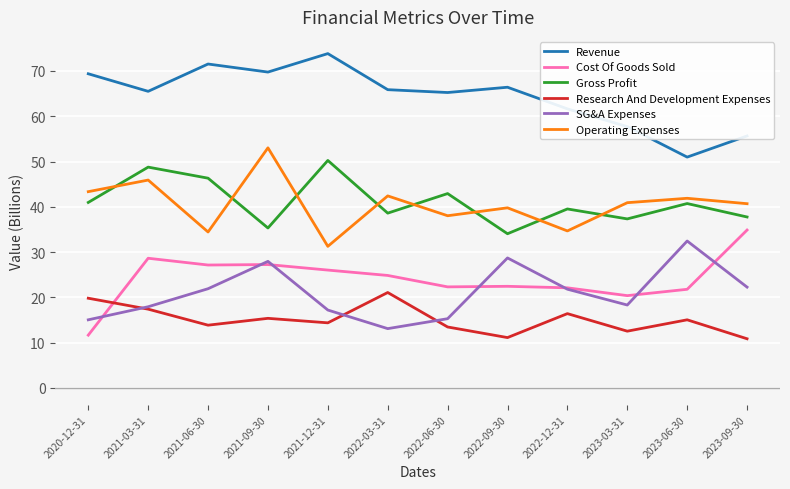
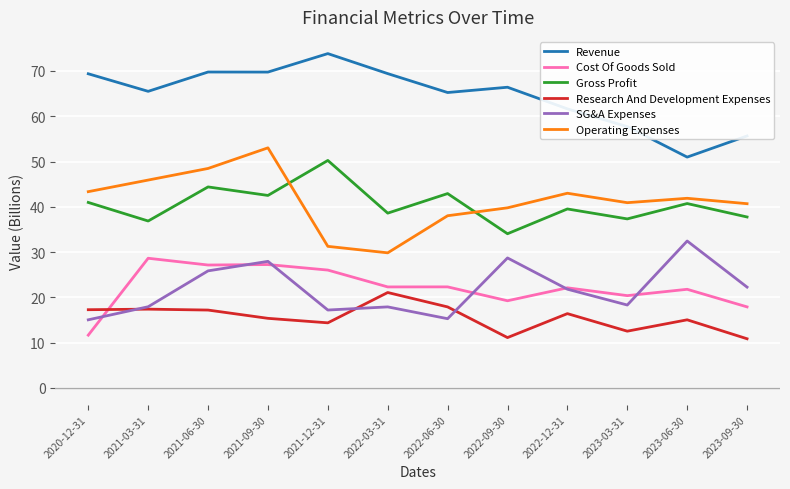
  {
    "Revenue": {
      "2020-12-31": 69,
      "2021-03-31": 65,
-     "2021-06-30": 72,
+     "2021-06-30": 70,
      "2021-09-30": 70,
      "2021-12-31": 74,
-     "2022-03-31": 66,
+     "2022-03-31": 69,
      "2022-06-30": 65,
      "2022-09-30": 66,
      "2023-06-30": 51
    },
    "Cost Of Goods Sold": {
      "2020-12-31": 12,
      "2021-03-31": 29,
      "2021-06-30": 27,
      "2021-09-30": 27,
      "2021-12-31": 26,
-     "2022-03-31": 25,
+     "2022-03-31": 22,
      "2022-06-30": 22,
-     "2022-09-30": 22,
+     "2022-09-30": 19,
      "2023-03-31": 20,
      "2023-06-30": 22,
-     "2023-09-30": 35
+     "2023-09-30": 18
    },
    "Gross Profit": {
      "2020-12-31": 41,
-     "2021-03-31": 49,
-     "2021-06-30": 46,
-     "2021-09-30": 35,
+     "2021-03-31": 37,
+     "2021-06-30": 44,
+     "2021-09-30": 43,
      "2021-12-31": 50,
      "2022-03-31": 39,
      "2022-06-30": 43,
      "2022-09-30": 34,
      "2022-12-31": 40,
      "2023-03-31": 37,
      "2023-06-30": 41,
      "2023-09-30": 38
    },
    "Research And Development Expenses": {
-     "2020-12-31": 20,
-     "2021-06-30": 14,
+     "2020-12-31": 17,
+     "2021-06-30": 17,
      "2021-09-30": 15,
      "2021-12-31": 14,
      "2022-03-31": 21,
-     "2022-06-30": 13,
+     "2022-06-30": 18,
      "2022-09-30": 11,
      "2022-12-31": 16,
      "2023-03-31": 13,
      "2023-06-30": 15,
      "2023-09-30": 11
    },
    "SG&A Expenses": {
      "2020-12-31": 15,
-     "2021-06-30": 22,
+     "2021-06-30": 26,
      "2021-09-30": 28,
      "2021-12-31": 17,
-     "2022-03-31": 13,
+     "2022-03-31": 18,
      "2022-06-30": 15,
      "2022-09-30": 29,
      "2023-03-31": 18,
      "2023-06-30": 32,
      "2023-09-30": 22
    },
    "Operating Expenses": {
      "2020-12-31": 43,
      "2021-03-31": 46,
-     "2021-06-30": 34,
+     "2021-06-30": 48,
      "2021-09-30": 53,
      "2021-12-31": 31,
-     "2022-03-31": 42,
+     "2022-03-31": 30,
      "2022-06-30": 38,
      "2022-09-30": 40,
-     "2022-12-31": 35,
+     "2022-12-31": 43,
      "2023-03-31": 41,
      "2023-06-30": 42,
      "2023-09-30": 41
    }
  }
